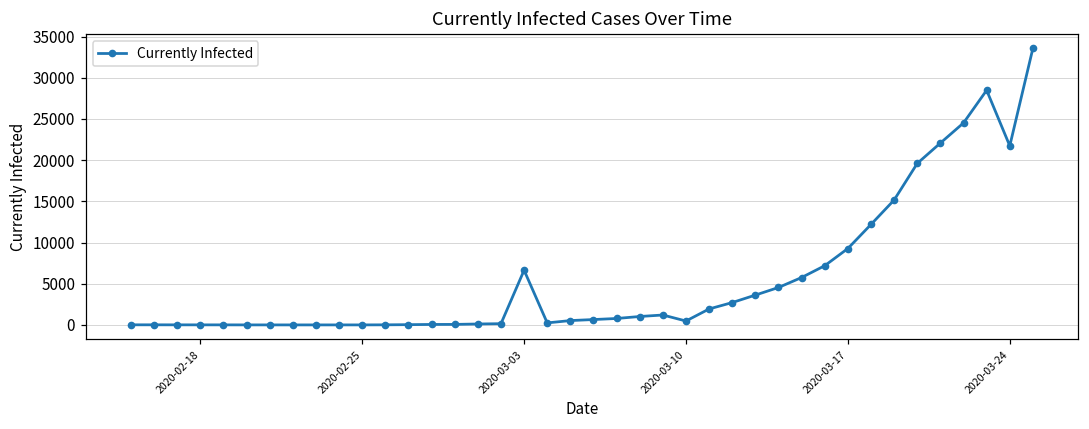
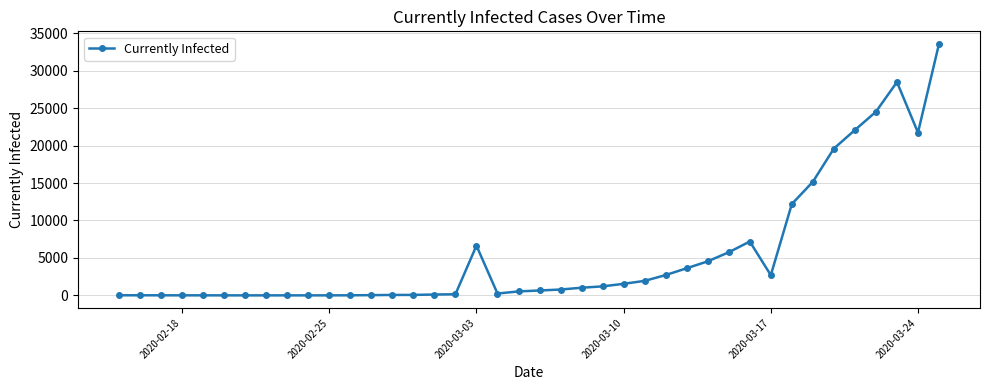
  {
    "2020-02-18": 0,
    "2020-02-25": 0,
    "2020-03-03": 7000,
-   "2020-03-10": 0,
-   "2020-03-17": 9000,
+   "2020-03-10": 2000,
+   "2020-03-17": 3000,
    "2020-03-24": 22000
  }
